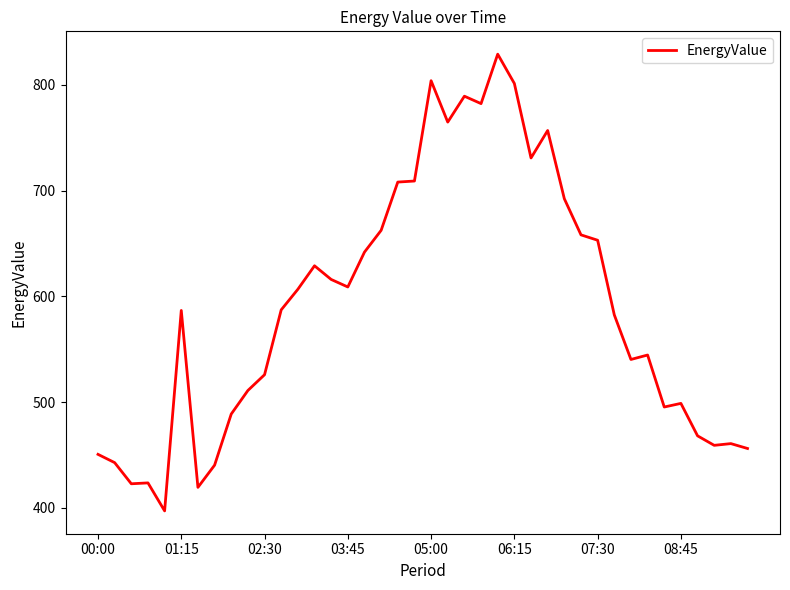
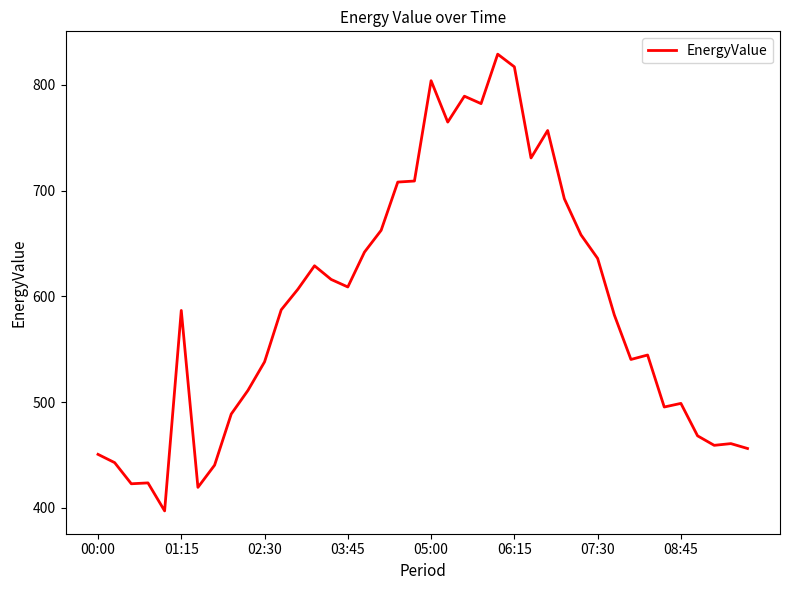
  {
    "00:00": 451,
    "01:15": 587,
-   "02:30": 526,
+   "02:30": 538,
    "03:45": 609,
    "05:00": 804,
-   "06:15": 801,
-   "07:30": 653,
+   "06:15": 817,
+   "07:30": 636,
    "08:45": 499
  }
